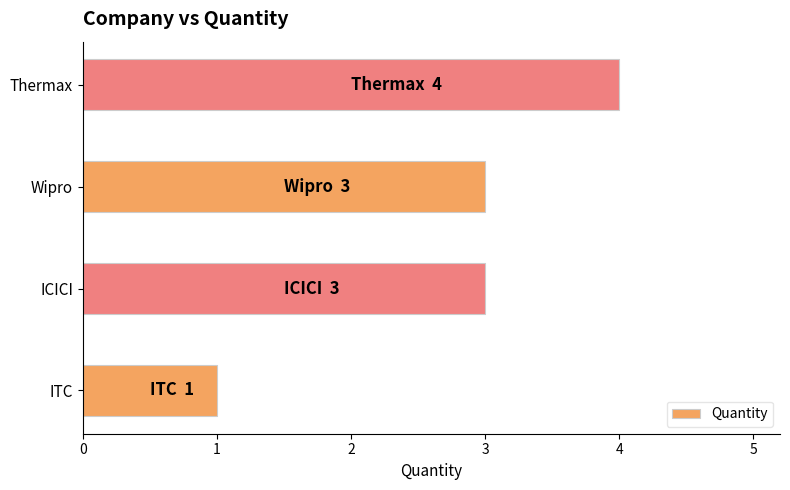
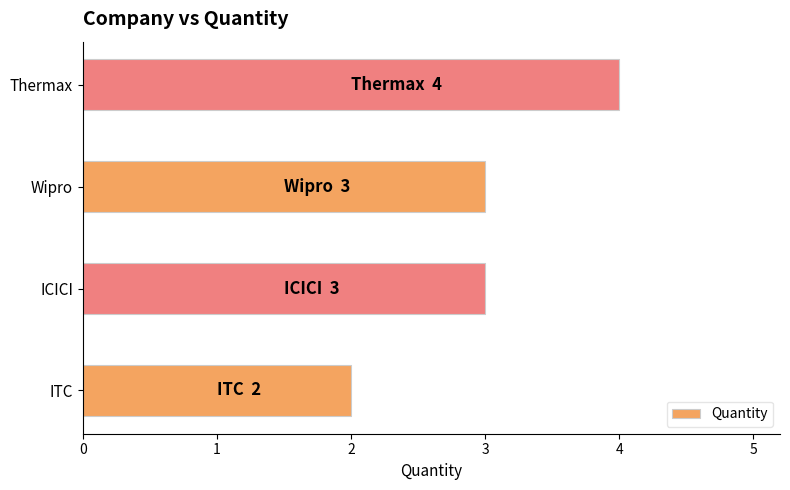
  {
    "Thermax": 4,
    "Wipro": 3,
    "ICICI": 3,
-   "ITC": 1
+   "ITC": 2
  }
